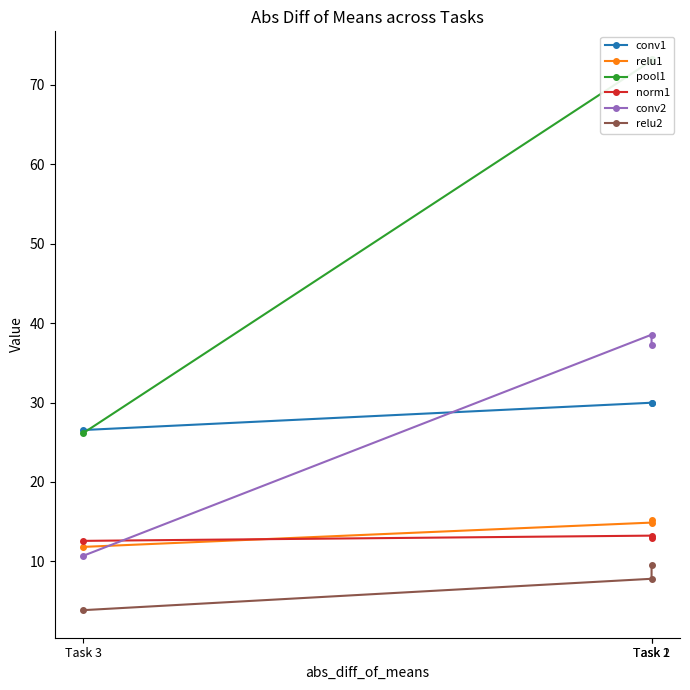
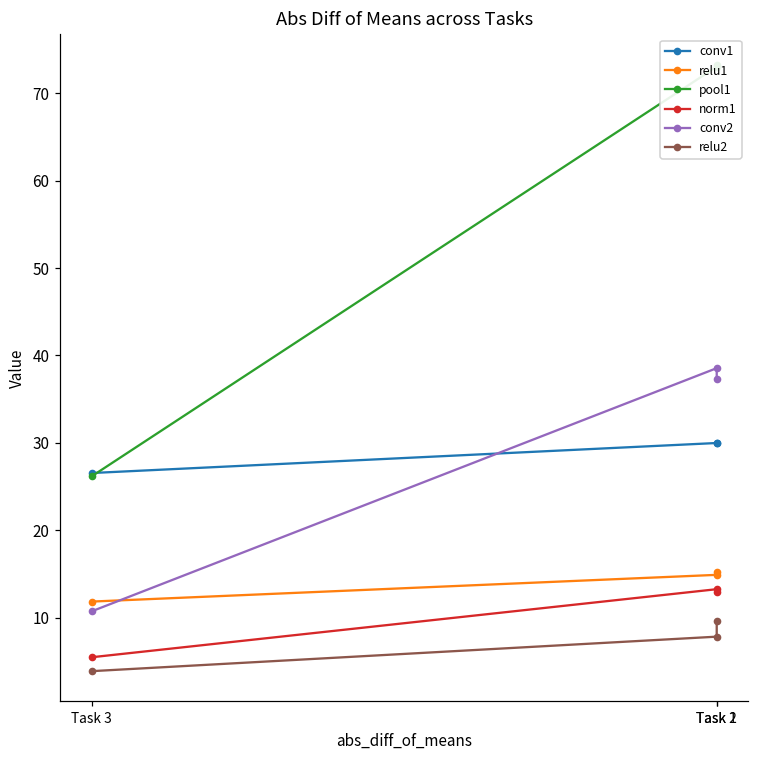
  {
    "conv1": {
      "Task 3": 27
    },
    "relu1": {
      "Task 3": 12
    },
    "pool1": {
      "Task 3": 26
    },
    "norm1": {
-     "Task 3": 13
+     "Task 3": 5
    },
    "conv2": {
      "Task 3": 11
    },
    "relu2": {
      "Task 3": 4
    }
  }
